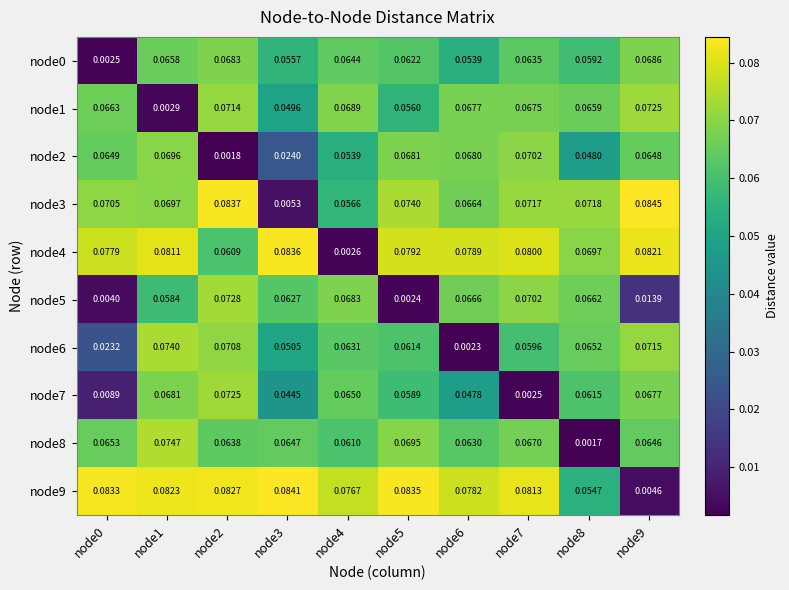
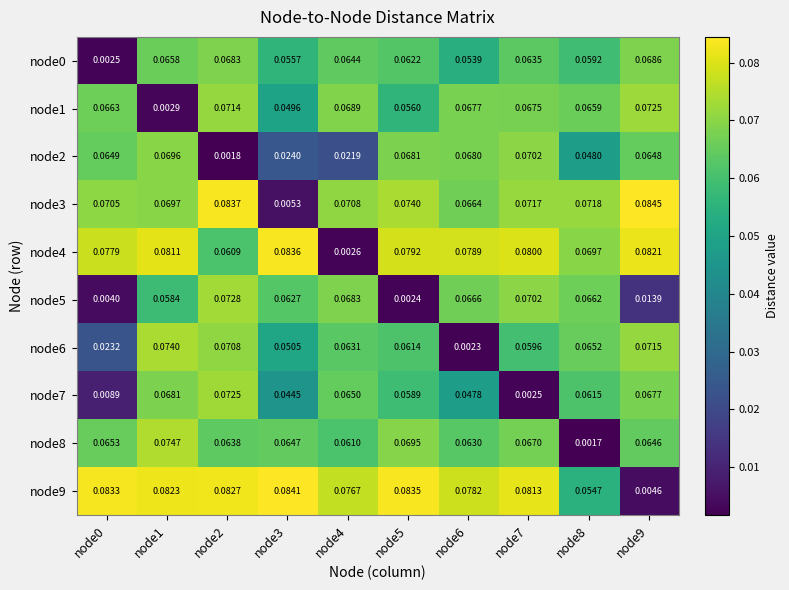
  {
    "node0": {
      "node0": 0.0025,
      "node1": 0.0658,
      "node2": 0.0683,
      "node3": 0.0557,
      "node4": 0.0644,
      "node5": 0.0622,
      "node6": 0.0539,
      "node7": 0.0635,
      "node8": 0.0592,
      "node9": 0.0686
    },
    "node1": {
      "node0": 0.0663,
      "node1": 0.0029,
      "node2": 0.0714,
      "node3": 0.0496,
      "node4": 0.0689,
      "node5": 0.0560,
      "node6": 0.0677,
      "node7": 0.0675,
      "node8": 0.0659,
      "node9": 0.0725
    },
    "node2": {
      "node0": 0.0649,
      "node1": 0.0696,
      "node2": 0.0018,
      "node3": 0.0240,
-     "node4": 0.0539,
+     "node4": 0.0219,
      "node5": 0.0681,
      "node6": 0.0680,
      "node7": 0.0702,
      "node8": 0.0480,
      "node9": 0.0648
    },
    "node3": {
      "node0": 0.0705,
      "node1": 0.0697,
      "node2": 0.0837,
      "node3": 0.0053,
-     "node4": 0.0566,
+     "node4": 0.0708,
      "node5": 0.0740,
      "node6": 0.0664,
      "node7": 0.0717,
      "node8": 0.0718,
      "node9": 0.0845
    },
    "node4": {
      "node0": 0.0779,
      "node1": 0.0811,
      "node2": 0.0609,
      "node3": 0.0836,
      "node4": 0.0026,
      "node5": 0.0792,
      "node6": 0.0789,
      "node7": 0.0800,
      "node8": 0.0697,
      "node9": 0.0821
    },
    "node5": {
      "node0": 0.0040,
      "node1": 0.0584,
      "node2": 0.0728,
      "node3": 0.0627,
      "node4": 0.0683,
      "node5": 0.0024,
      "node6": 0.0666,
      "node7": 0.0702,
      "node8": 0.0662,
      "node9": 0.0139
    },
    "node6": {
      "node0": 0.0232,
      "node1": 0.0740,
      "node2": 0.0708,
      "node3": 0.0505,
      "node4": 0.0631,
      "node5": 0.0614,
      "node6": 0.0023,
      "node7": 0.0596,
      "node8": 0.0652,
      "node9": 0.0715
    },
    "node7": {
      "node0": 0.0089,
      "node1": 0.0681,
      "node2": 0.0725,
      "node3": 0.0445,
      "node4": 0.0650,
      "node5": 0.0589,
      "node6": 0.0478,
      "node7": 0.0025,
      "node8": 0.0615,
      "node9": 0.0677
    },
    "node8": {
      "node0": 0.0653,
      "node1": 0.0747,
      "node2": 0.0638,
      "node3": 0.0647,
      "node4": 0.0610,
      "node5": 0.0695,
      "node6": 0.0630,
      "node7": 0.0670,
      "node8": 0.0017,
      "node9": 0.0646
    },
    "node9": {
      "node0": 0.0833,
      "node1": 0.0823,
      "node2": 0.0827,
      "node3": 0.0841,
      "node4": 0.0767,
      "node5": 0.0835,
      "node6": 0.0782,
      "node7": 0.0813,
      "node8": 0.0547,
      "node9": 0.0046
    }
  }
